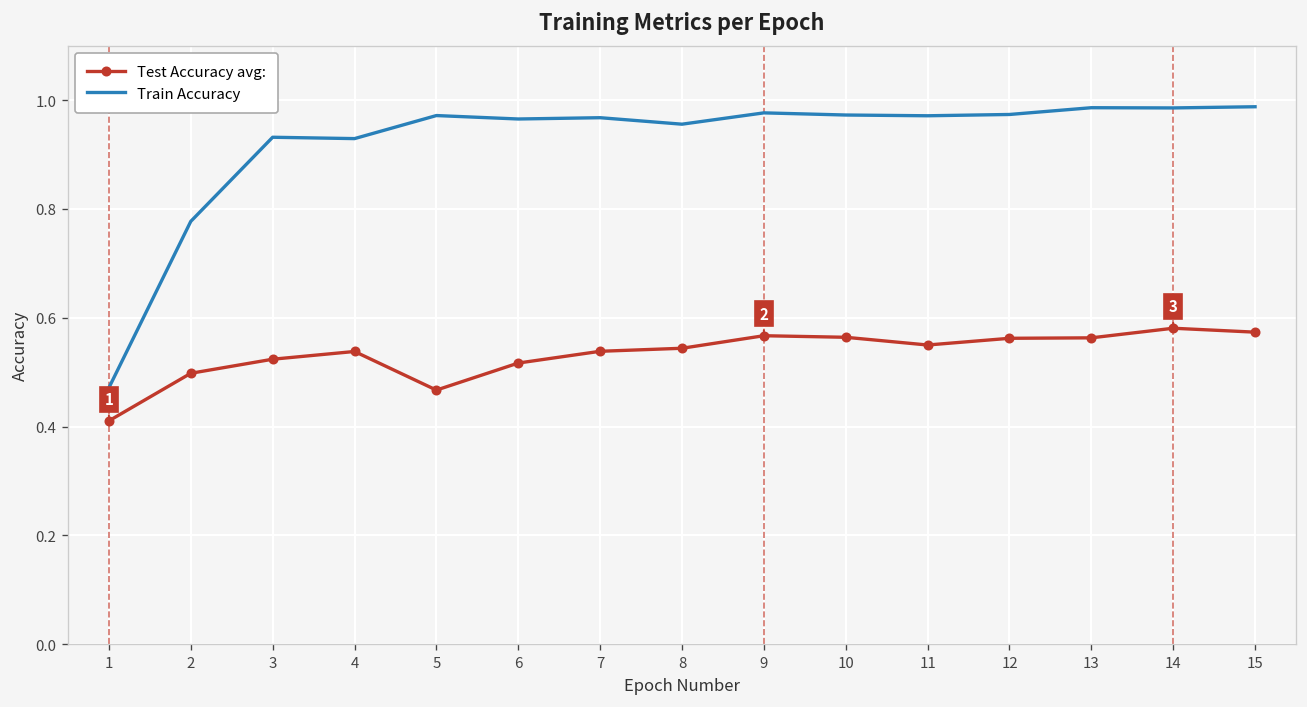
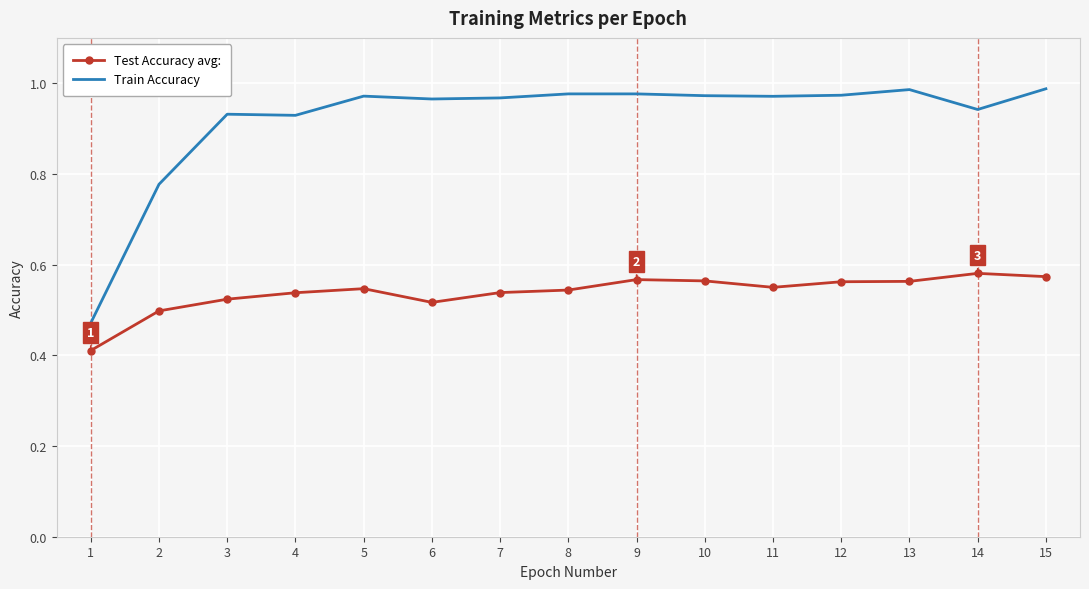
  {
    "Test Accuracy avg:": {
      "2": 0.50,
      "3": 0.52,
      "4": 0.54,
-     "5": 0.47,
+     "5": 0.55,
      "6": 0.52,
      "7": 0.54,
      "8": 0.54,
      "10": 0.56,
      "11": 0.55,
      "12": 0.56,
      "13": 0.56,
      "15": 0.57
    },
    "Train Accuracy": {
      "2": 0.78,
      "3": 0.93,
      "4": 0.93,
      "5": 0.97,
      "6": 0.97,
      "7": 0.97,
-     "8": 0.96,
+     "8": 0.98,
      "9": 0.98,
      "10": 0.97,
      "11": 0.97,
      "12": 0.97,
      "13": 0.99,
-     "14": 0.99,
+     "14": 0.94,
      "15": 0.99
    }
  }
